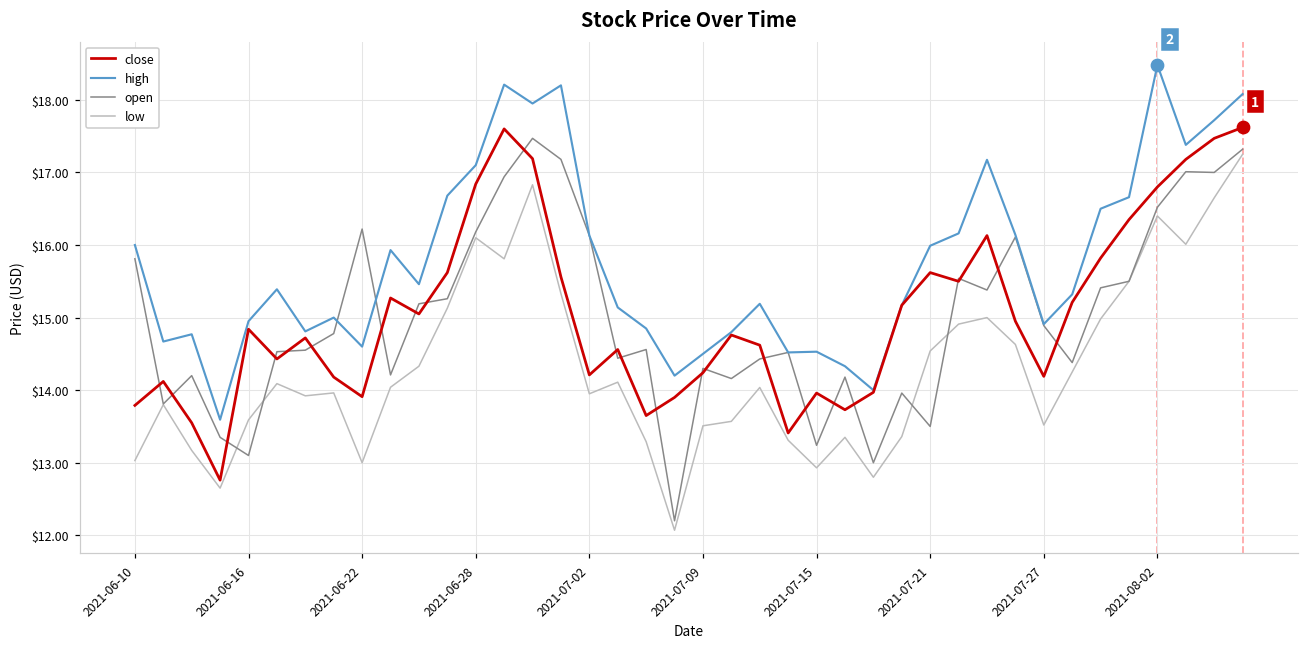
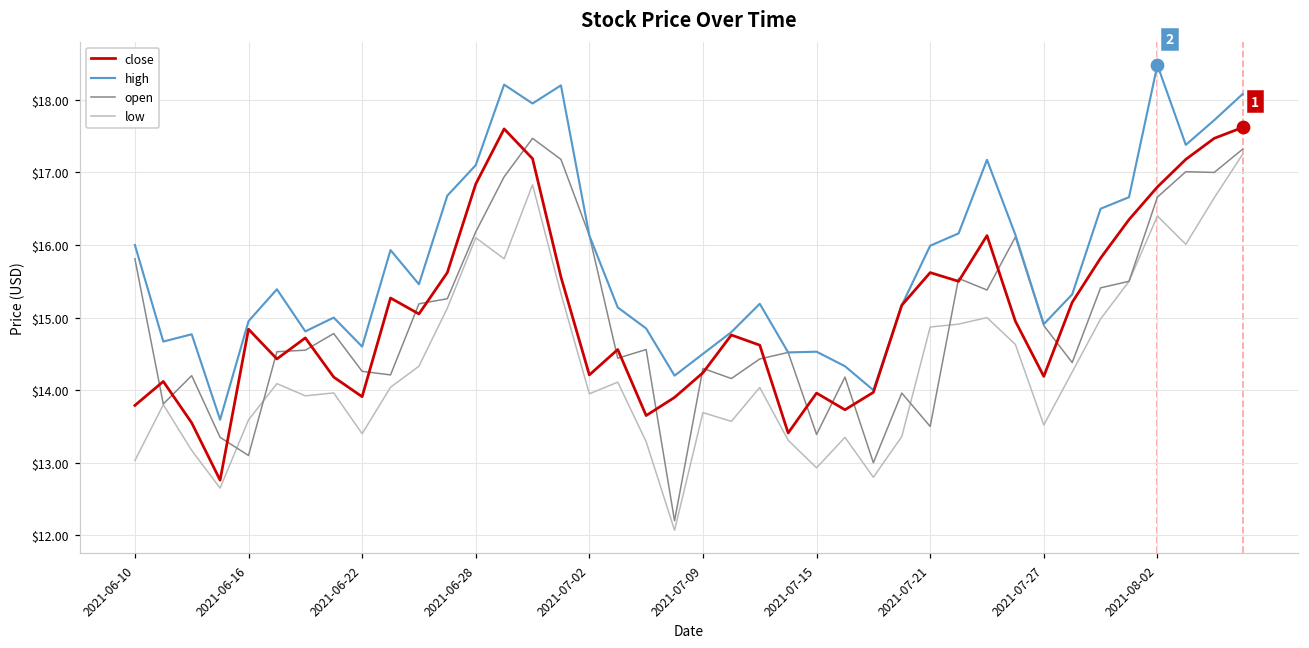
  {
    "open": {
      "2021-06-10": "$15.8",
      "2021-06-16": "$13.1",
-     "2021-06-22": "$16.2",
+     "2021-06-22": "$14.3",
      "2021-06-28": "$16.2",
      "2021-07-09": "$14.3",
-     "2021-07-15": "$13.2",
+     "2021-07-15": "$13.4",
      "2021-07-21": "$13.5",
-     "2021-08-02": "$16.5"
+     "2021-08-02": "$16.7"
    },
    "low": {
      "2021-06-10": "$13.0",
      "2021-06-16": "$13.6",
-     "2021-06-22": "$13.0",
+     "2021-06-22": "$13.4",
      "2021-06-28": "$16.1",
      "2021-07-02": "$14.0",
-     "2021-07-09": "$13.5",
+     "2021-07-09": "$13.7",
      "2021-07-15": "$12.9",
-     "2021-07-21": "$14.5",
+     "2021-07-21": "$14.9",
      "2021-07-27": "$13.5",
      "2021-08-02": "$16.4"
    }
  }
